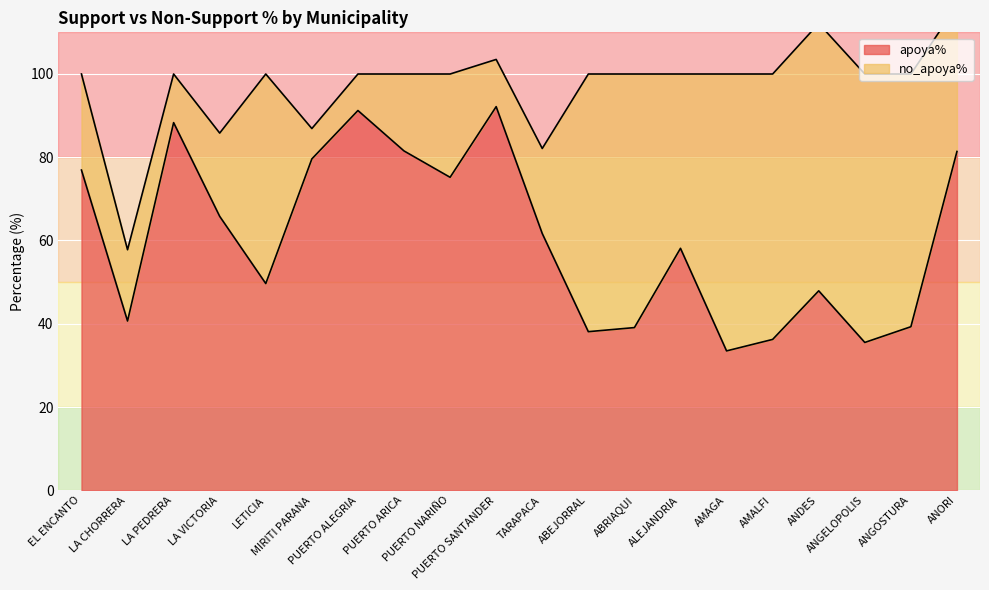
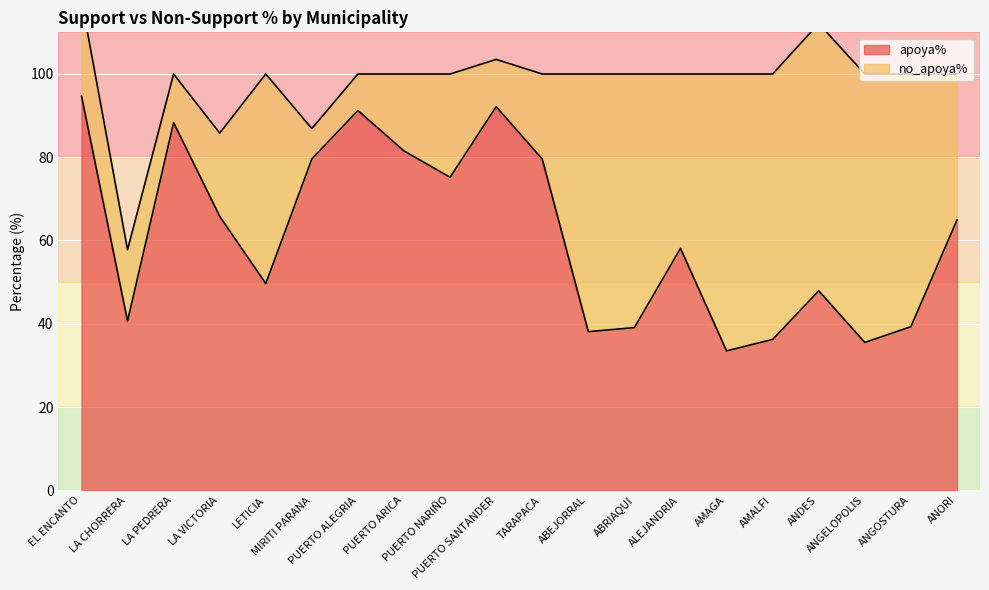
  {
    "apoya%": {
-     "EL ENCANTO": 77,
+     "EL ENCANTO": 95,
      "LA CHORRERA": 41,
      "LA PEDRERA": 88,
      "LA VICTORIA": 66,
      "LETICIA": 50,
      "MIRITI PARANA": 80,
      "PUERTO ALEGRIA": 91,
      "PUERTO ARICA": 82,
      "PUERTO NARIÑO": 75,
      "PUERTO SANTANDER": 92,
-     "TARAPACA": 62,
+     "TARAPACA": 80,
      "ABEJORRAL": 38,
      "ABRIAQUI": 39,
      "ALEJANDRIA": 58,
      "AMAGA": 33,
      "AMALFI": 36,
      "ANDES": 48,
      "ANGELOPOLIS": 36,
      "ANGOSTURA": 39,
-     "ANORI": 81
+     "ANORI": 65
    },
    "no_apoya%": {
      "LA CHORRERA": 17,
      "LA PEDRERA": 12,
      "LA VICTORIA": 20,
      "LETICIA": 50,
      "MIRITI PARANA": 7,
      "PUERTO ALEGRIA": 9,
      "PUERTO ARICA": 18,
      "PUERTO NARIÑO": 25,
      "PUERTO SANTANDER": 11,
      "TARAPACA": 20,
      "ABEJORRAL": 62,
      "ABRIAQUI": 61,
      "ALEJANDRIA": 42,
      "AMAGA": 67,
      "AMALFI": 64
    }
  }
